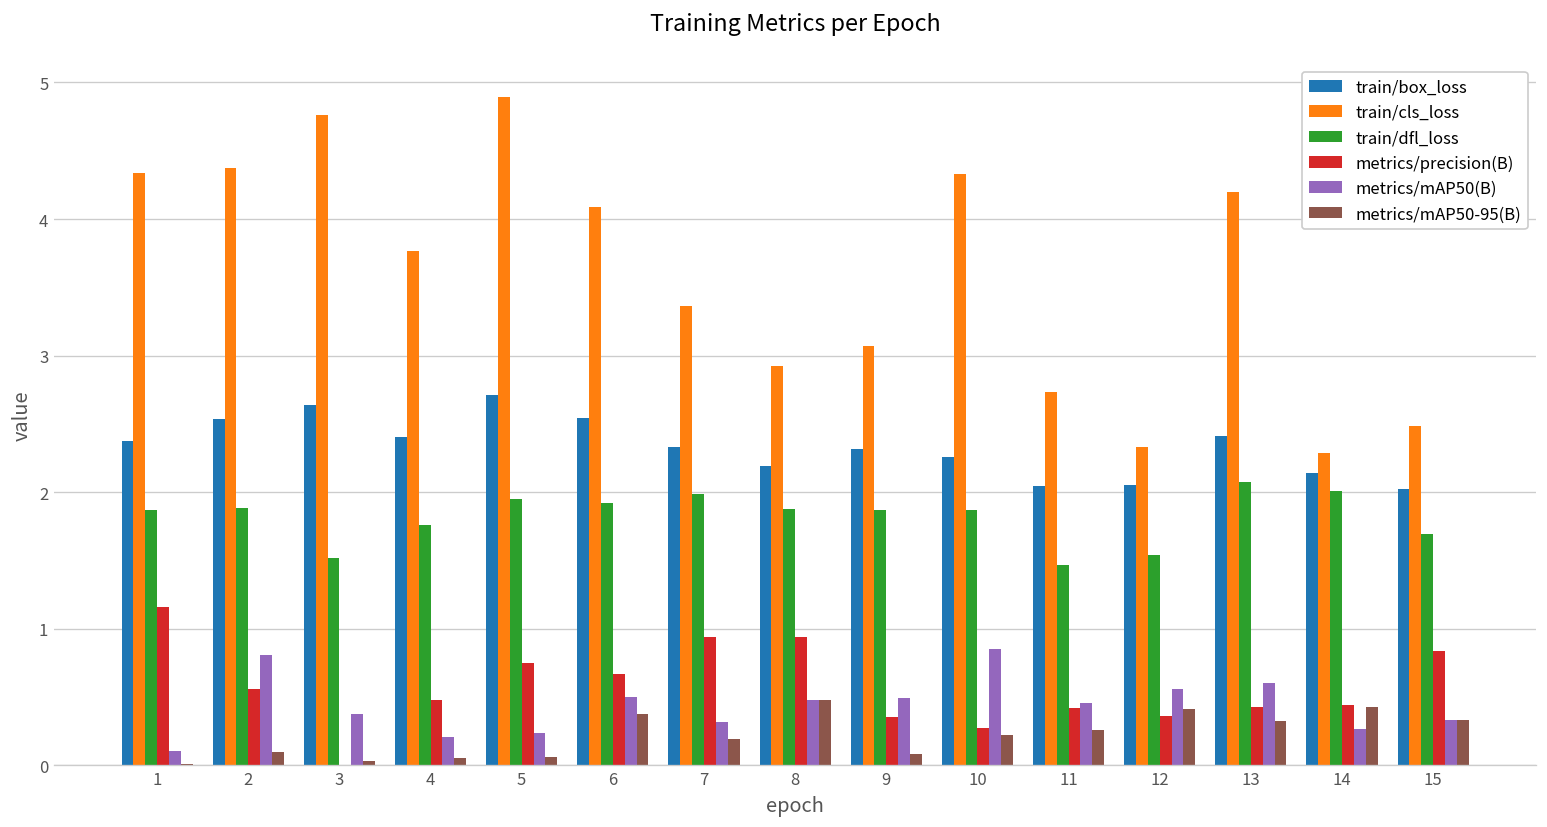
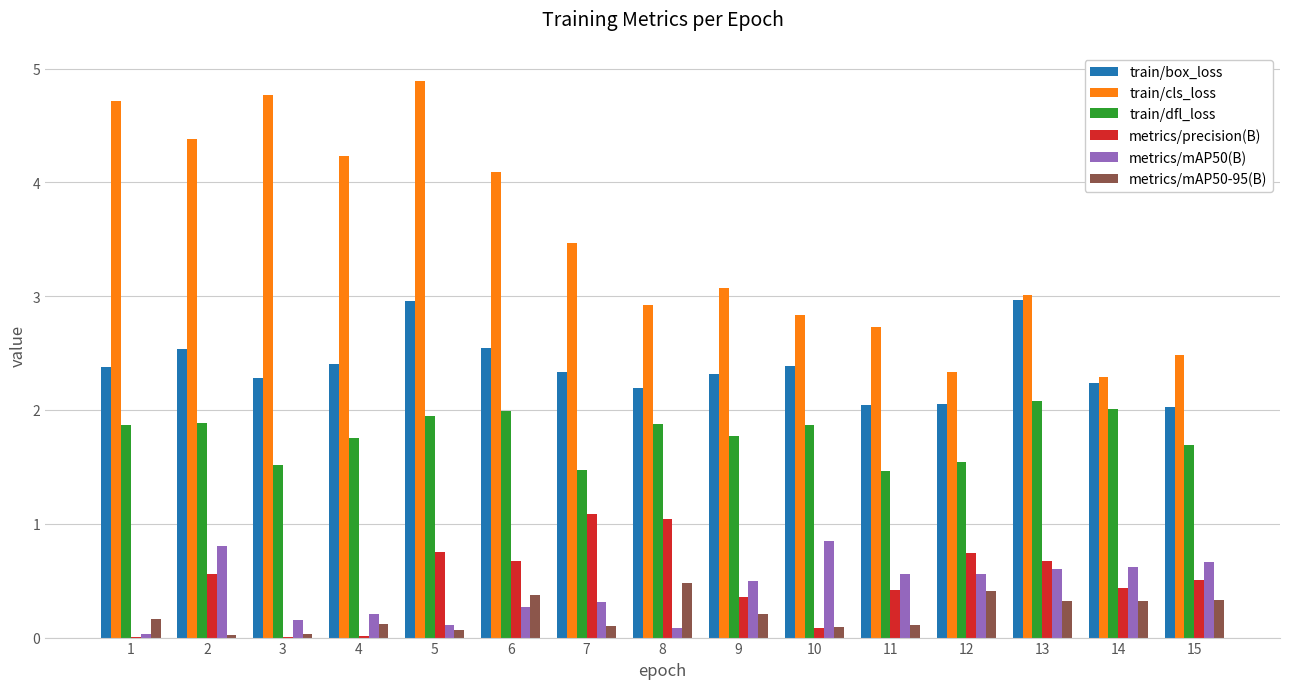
  {
    "train/box_loss": {
      "1": 2.38,
      "2": 2.54,
-     "3": 2.64,
+     "3": 2.28,
      "4": 2.40,
-     "5": 2.71,
+     "5": 2.95,
      "6": 2.55,
      "7": 2.33,
      "8": 2.19,
      "9": 2.31,
-     "10": 2.26,
+     "10": 2.39,
      "11": 2.04,
      "12": 2.06,
-     "13": 2.41,
-     "14": 2.14,
+     "13": 2.97,
+     "14": 2.24,
      "15": 2.02
    },
    "train/cls_loss": {
-     "1": 4.34,
+     "1": 4.71,
      "2": 4.38,
      "3": 4.76,
-     "4": 3.77,
+     "4": 4.24,
      "5": 4.89,
      "6": 4.09,
-     "7": 3.37,
+     "7": 3.47,
      "8": 2.93,
      "9": 3.07,
-     "10": 4.33,
+     "10": 2.83,
      "11": 2.73,
      "12": 2.33,
-     "13": 4.20,
+     "13": 3.01,
      "14": 2.29,
      "15": 2.49
    },
    "train/dfl_loss": {
      "1": 1.87,
      "2": 1.88,
      "3": 1.52,
      "4": 1.76,
      "5": 1.95,
-     "6": 1.92,
-     "7": 1.99,
+     "6": 1.99,
+     "7": 1.47,
      "8": 1.88,
-     "9": 1.87,
+     "9": 1.77,
      "10": 1.87,
      "11": 1.47,
      "12": 1.54,
      "13": 2.08,
      "14": 2.01,
      "15": 1.69
    },
    "metrics/precision(B)": {
-     "1": 1.16,
+     "1": 0.00,
      "2": 0.56,
-     "4": 0.48,
+     "4": 0.01,
      "5": 0.75,
      "6": 0.67,
-     "7": 0.94,
-     "8": 0.94,
+     "7": 1.08,
+     "8": 1.04,
      "9": 0.35,
-     "10": 0.27,
+     "10": 0.08,
      "11": 0.42,
-     "12": 0.36,
-     "13": 0.42,
+     "12": 0.74,
+     "13": 0.67,
      "14": 0.44,
-     "15": 0.84
+     "15": 0.51
    },
    "metrics/mAP50(B)": {
-     "1": 0.11,
+     "1": 0.03,
      "2": 0.81,
-     "3": 0.37,
+     "3": 0.15,
      "4": 0.21,
-     "5": 0.23,
-     "6": 0.50,
+     "5": 0.11,
+     "6": 0.27,
      "7": 0.31,
-     "8": 0.48,
+     "8": 0.08,
      "9": 0.49,
      "10": 0.85,
-     "11": 0.46,
+     "11": 0.56,
      "12": 0.56,
      "13": 0.60,
-     "14": 0.27,
-     "15": 0.33
+     "14": 0.62,
+     "15": 0.66
    },
    "metrics/mAP50-95(B)": {
-     "1": 0.01,
-     "2": 0.10,
+     "1": 0.17,
+     "2": 0.02,
      "3": 0.03,
-     "4": 0.05,
+     "4": 0.12,
      "5": 0.06,
      "6": 0.38,
-     "7": 0.20,
+     "7": 0.10,
      "8": 0.48,
-     "9": 0.08,
-     "10": 0.22,
-     "11": 0.26,
+     "9": 0.21,
+     "10": 0.10,
+     "11": 0.11,
      "12": 0.41,
      "13": 0.32,
-     "14": 0.43,
+     "14": 0.32,
      "15": 0.33
    }
  }
